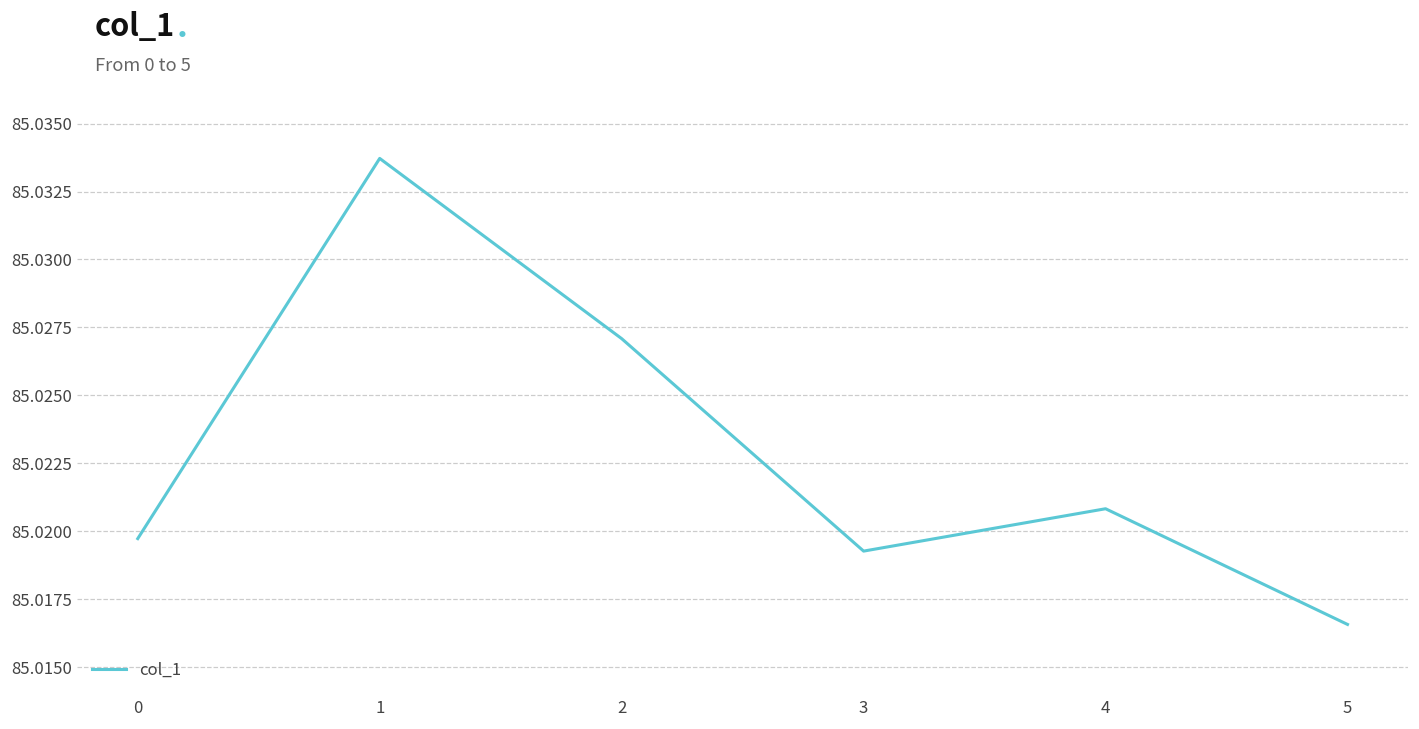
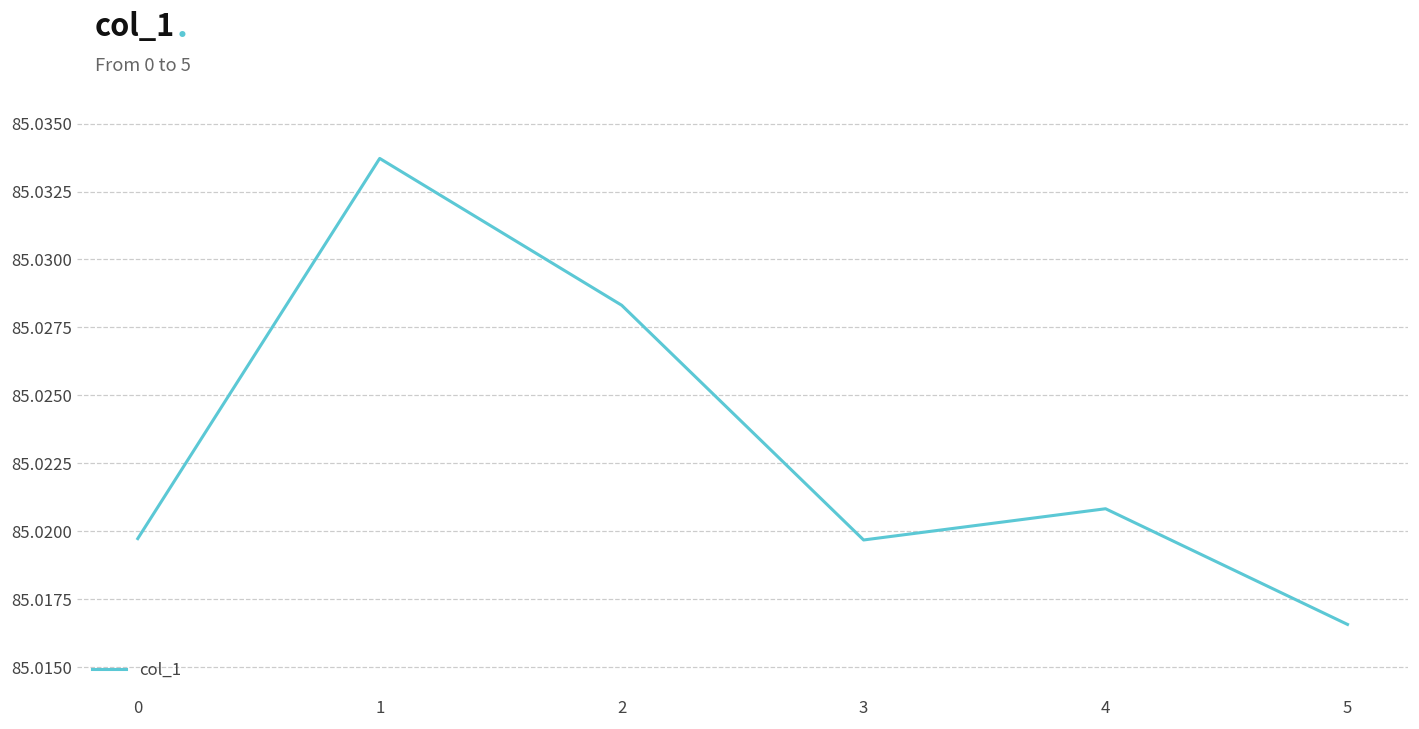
  {
    "0": 85.0197,
    "1": 85.0337,
-   "2": 85.0271,
-   "3": 85.0193,
+   "2": 85.0283,
+   "3": 85.0197,
    "4": 85.0208,
    "5": 85.0166
  }
